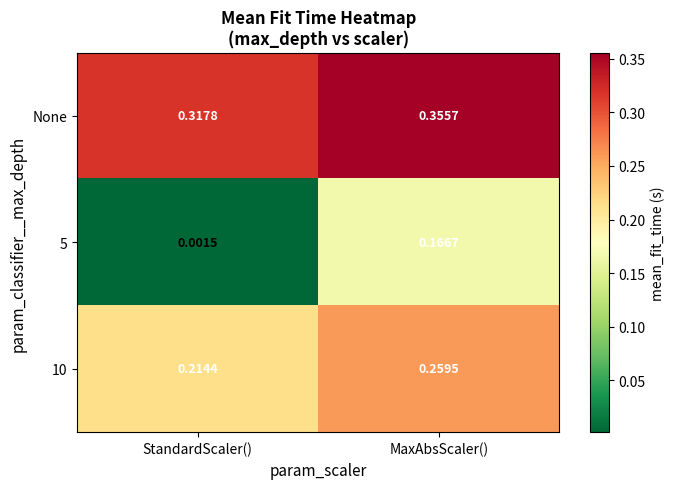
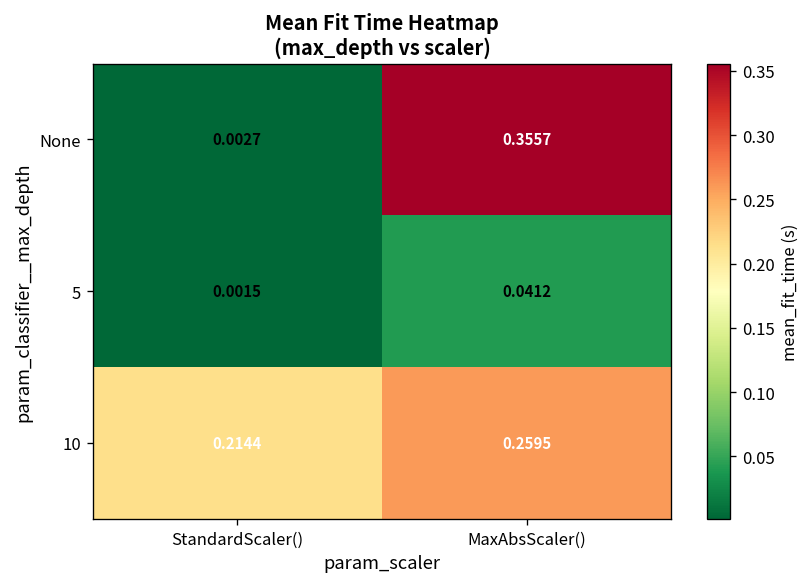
  {
    "None": {
-     "StandardScaler()": 0.3178,
+     "StandardScaler()": 0.0027,
      "MaxAbsScaler()": 0.3557
    },
    "5": {
      "StandardScaler()": 0.0015,
-     "MaxAbsScaler()": 0.1667
+     "MaxAbsScaler()": 0.0412
    },
    "10": {
      "StandardScaler()": 0.2144,
      "MaxAbsScaler()": 0.2595
    }
  }
